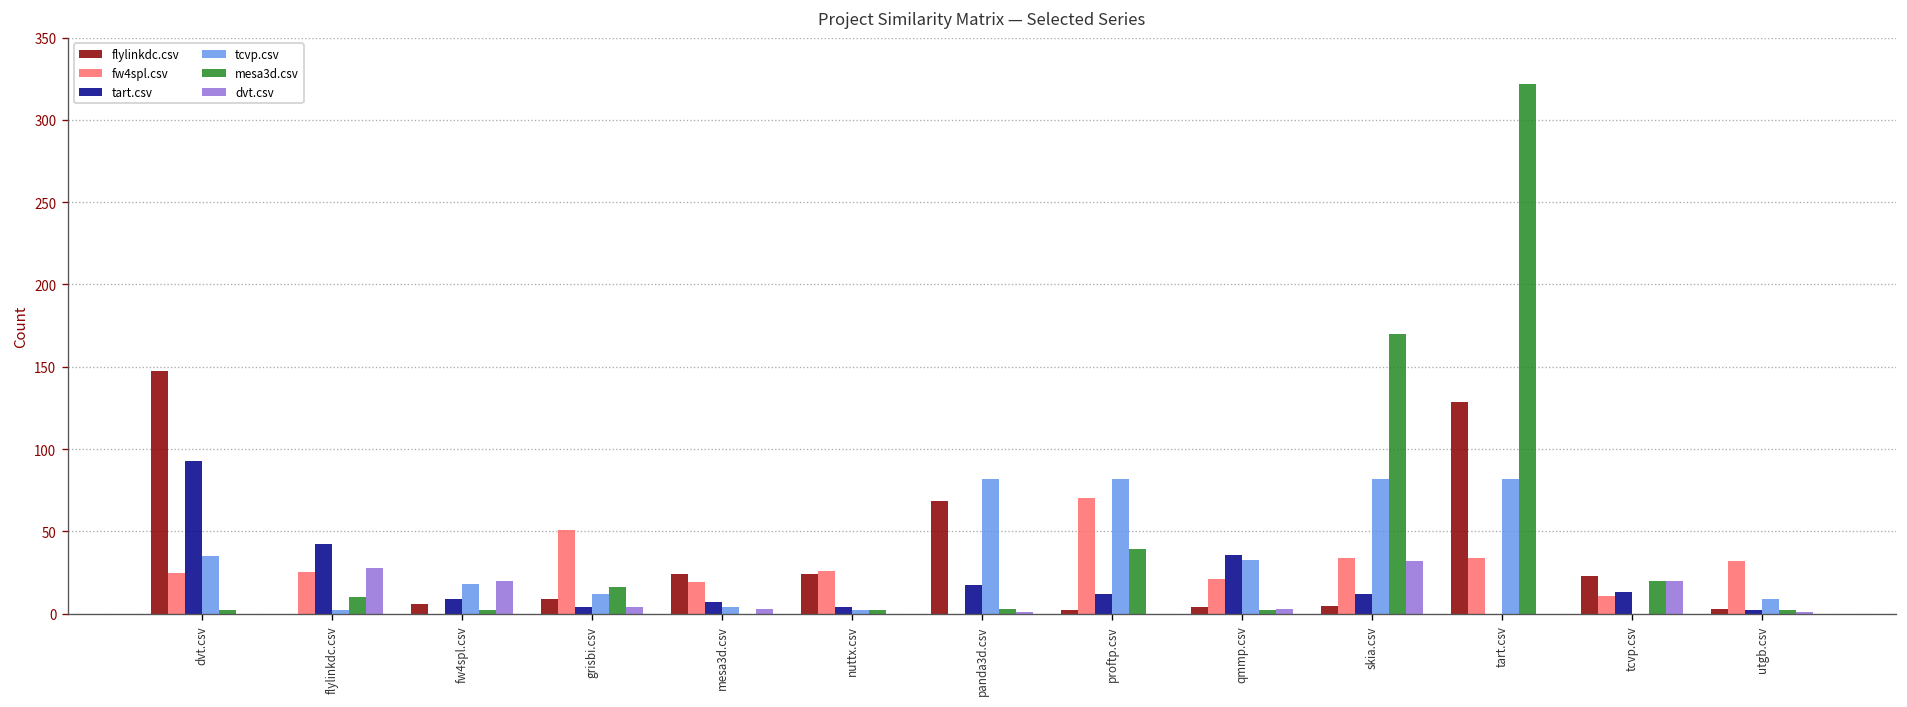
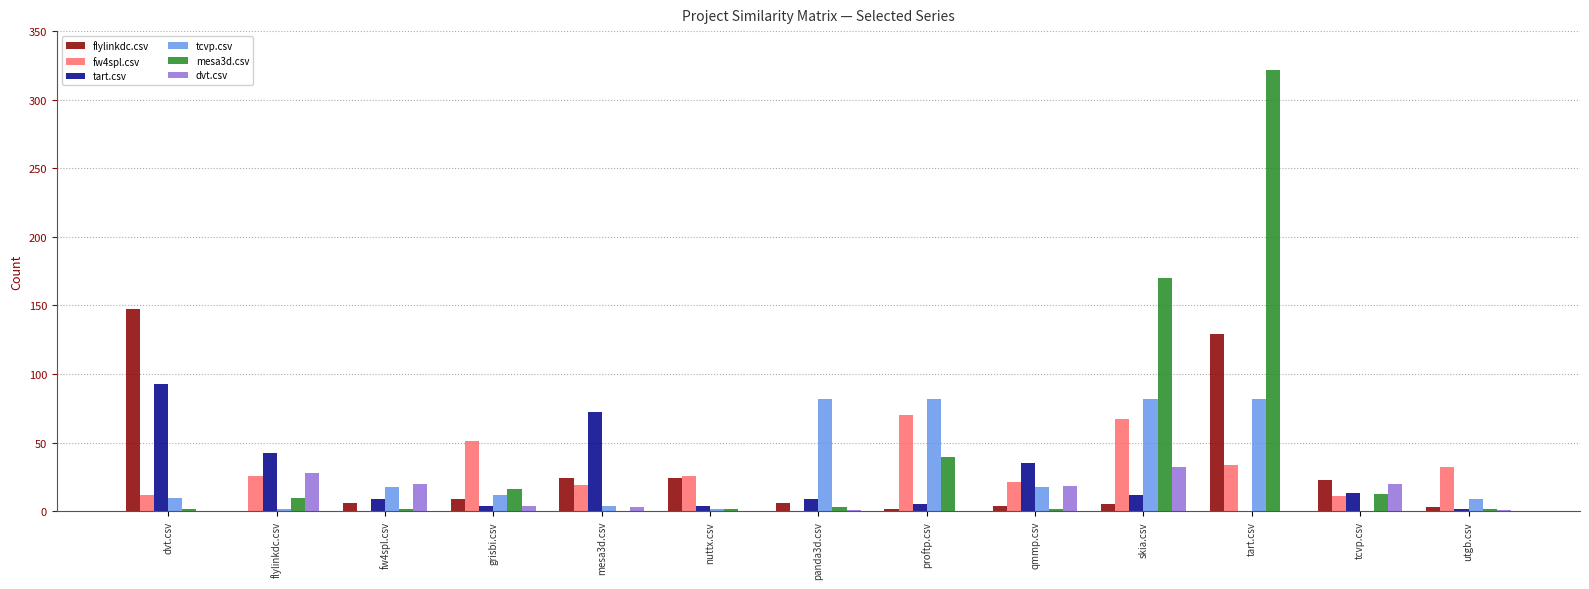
  {
    "flylinkdc.csv": {
      "dvt.csv": 147,
      "flylinkdc.csv": 0,
      "fw4spl.csv": 6,
      "grisbi.csv": 9,
      "mesa3d.csv": 24,
      "nuttx.csv": 24,
-     "panda3d.csv": 69,
+     "panda3d.csv": 6,
      "proftp.csv": 2,
      "qmmp.csv": 4,
      "skia.csv": 5,
      "tart.csv": 129,
      "tcvp.csv": 23,
      "utgb.csv": 3
    },
    "fw4spl.csv": {
-     "dvt.csv": 25,
+     "dvt.csv": 12,
      "flylinkdc.csv": 25,
      "fw4spl.csv": 0,
      "grisbi.csv": 51,
      "mesa3d.csv": 19,
      "nuttx.csv": 26,
      "panda3d.csv": 0,
      "proftp.csv": 70,
      "qmmp.csv": 21,
-     "skia.csv": 34,
+     "skia.csv": 67,
      "tart.csv": 34,
      "tcvp.csv": 11,
      "utgb.csv": 32
    },
    "tart.csv": {
      "dvt.csv": 93,
      "flylinkdc.csv": 43,
      "fw4spl.csv": 9,
      "grisbi.csv": 4,
-     "mesa3d.csv": 7,
+     "mesa3d.csv": 72,
      "nuttx.csv": 4,
-     "panda3d.csv": 18,
-     "proftp.csv": 12,
+     "panda3d.csv": 9,
+     "proftp.csv": 5,
      "qmmp.csv": 35,
      "skia.csv": 12,
      "tart.csv": 0,
      "tcvp.csv": 13,
      "utgb.csv": 2
    },
    "tcvp.csv": {
-     "dvt.csv": 35,
+     "dvt.csv": 10,
      "flylinkdc.csv": 2,
      "fw4spl.csv": 18,
      "grisbi.csv": 12,
      "mesa3d.csv": 4,
      "nuttx.csv": 2,
      "panda3d.csv": 82,
      "proftp.csv": 82,
-     "qmmp.csv": 33,
+     "qmmp.csv": 18,
      "skia.csv": 82,
      "tart.csv": 82,
      "tcvp.csv": 0,
      "utgb.csv": 9
    },
    "mesa3d.csv": {
      "dvt.csv": 2,
      "flylinkdc.csv": 10,
      "fw4spl.csv": 2,
      "grisbi.csv": 16,
      "mesa3d.csv": 0,
      "nuttx.csv": 2,
      "panda3d.csv": 3,
      "proftp.csv": 39,
      "qmmp.csv": 2,
      "skia.csv": 170,
      "tart.csv": 322,
-     "tcvp.csv": 20,
+     "tcvp.csv": 13,
      "utgb.csv": 2
    },
    "dvt.csv": {
      "dvt.csv": 0,
      "flylinkdc.csv": 28,
      "fw4spl.csv": 20,
      "grisbi.csv": 4,
      "mesa3d.csv": 3,
      "nuttx.csv": 0,
      "proftp.csv": 0,
-     "qmmp.csv": 3,
+     "qmmp.csv": 19,
      "skia.csv": 32,
      "tart.csv": 0,
      "tcvp.csv": 20
    }
  }
